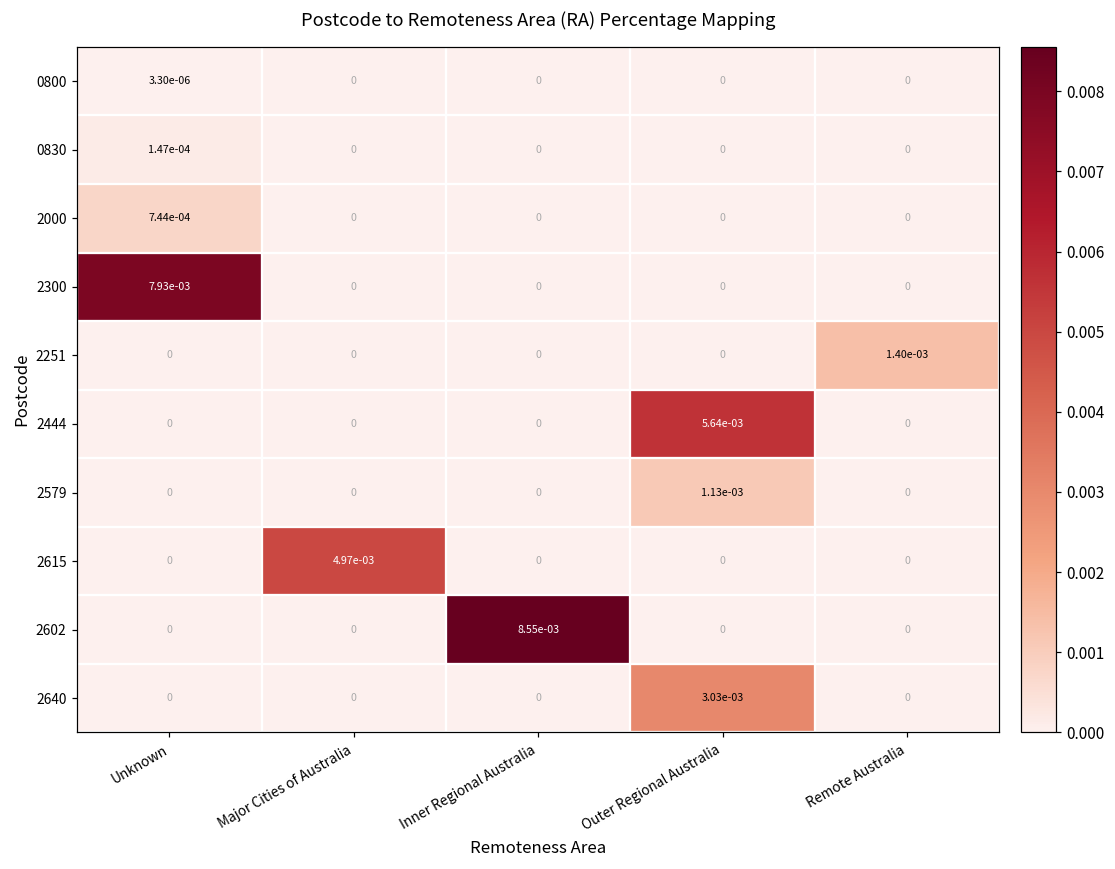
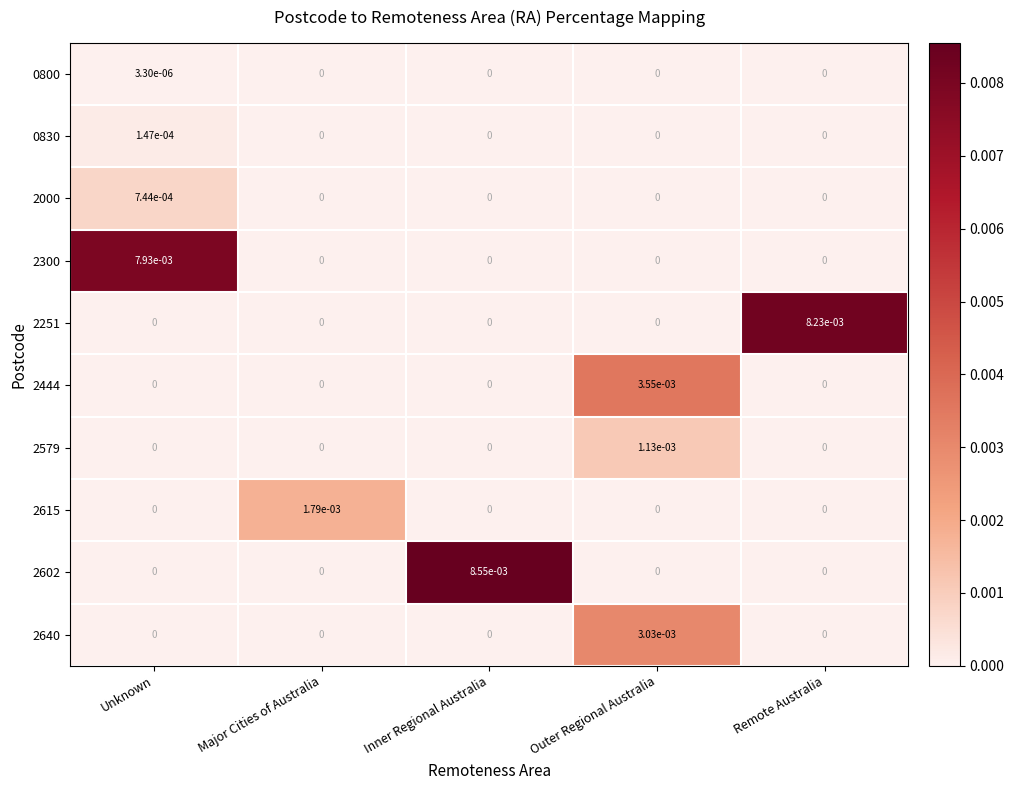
  {
    "0800": {
      "Unknown": "3.30e-06",
      "Major Cities of Australia": "0",
      "Inner Regional Australia": "0",
      "Outer Regional Australia": "0",
      "Remote Australia": "0"
    },
    "0830": {
      "Unknown": "1.47e-04",
      "Major Cities of Australia": "0",
      "Inner Regional Australia": "0",
      "Outer Regional Australia": "0",
      "Remote Australia": "0"
    },
    "2000": {
      "Unknown": "7.44e-04",
      "Major Cities of Australia": "0",
      "Inner Regional Australia": "0",
      "Outer Regional Australia": "0",
      "Remote Australia": "0"
    },
    "2300": {
      "Unknown": "7.93e-03",
      "Major Cities of Australia": "0",
      "Inner Regional Australia": "0",
      "Outer Regional Australia": "0",
      "Remote Australia": "0"
    },
    "2251": {
      "Unknown": "0",
      "Major Cities of Australia": "0",
      "Inner Regional Australia": "0",
      "Outer Regional Australia": "0",
-     "Remote Australia": "1.40e-03"
+     "Remote Australia": "8.23e-03"
    },
    "2444": {
      "Unknown": "0",
      "Major Cities of Australia": "0",
      "Inner Regional Australia": "0",
-     "Outer Regional Australia": "5.64e-03",
+     "Outer Regional Australia": "3.55e-03",
      "Remote Australia": "0"
    },
    "2579": {
      "Unknown": "0",
      "Major Cities of Australia": "0",
      "Inner Regional Australia": "0",
      "Outer Regional Australia": "1.13e-03",
      "Remote Australia": "0"
    },
    "2615": {
      "Unknown": "0",
-     "Major Cities of Australia": "4.97e-03",
+     "Major Cities of Australia": "1.79e-03",
      "Inner Regional Australia": "0",
      "Outer Regional Australia": "0",
      "Remote Australia": "0"
    },
    "2602": {
      "Unknown": "0",
      "Major Cities of Australia": "0",
      "Inner Regional Australia": "8.55e-03",
      "Outer Regional Australia": "0",
      "Remote Australia": "0"
    },
    "2640": {
      "Unknown": "0",
      "Major Cities of Australia": "0",
      "Inner Regional Australia": "0",
      "Outer Regional Australia": "3.03e-03",
      "Remote Australia": "0"
    }
  }
